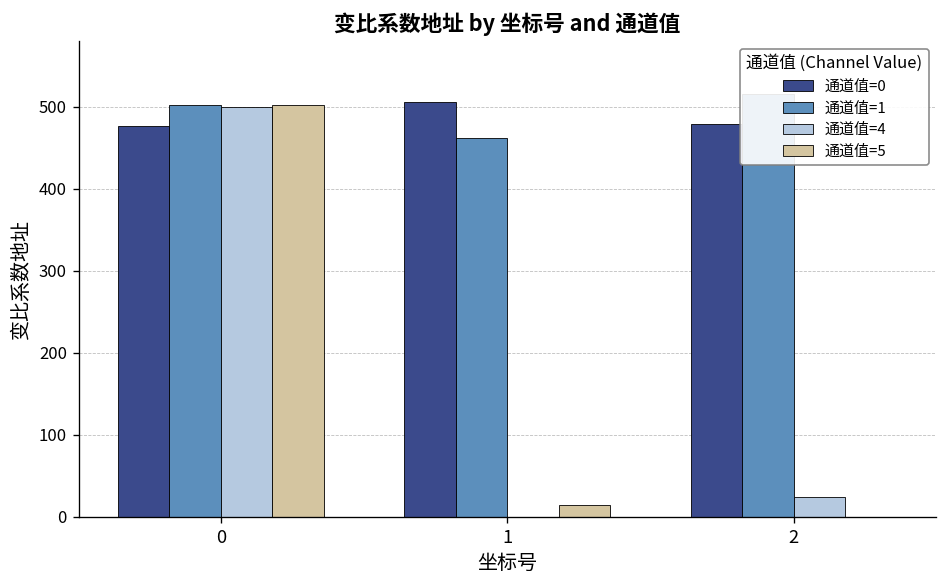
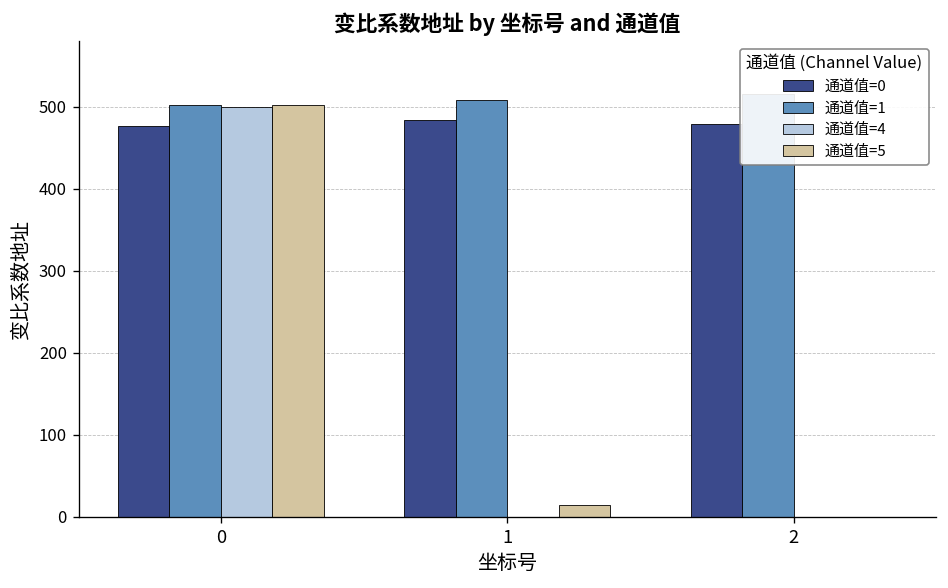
  {
    "通道值=0": {
      "0": 480,
-     "1": 510,
+     "1": 480,
      "2": 480
    },
    "通道值=1": {
      "0": 500,
-     "1": 460
+     "1": 510
    },
    "通道值=4": {
      "0": 500,
      "1": 0,
-     "2": 20
+     "2": 0
    },
    "通道值=5": {
      "0": 500,
      "1": 10,
      "2": 0
    }
  }
